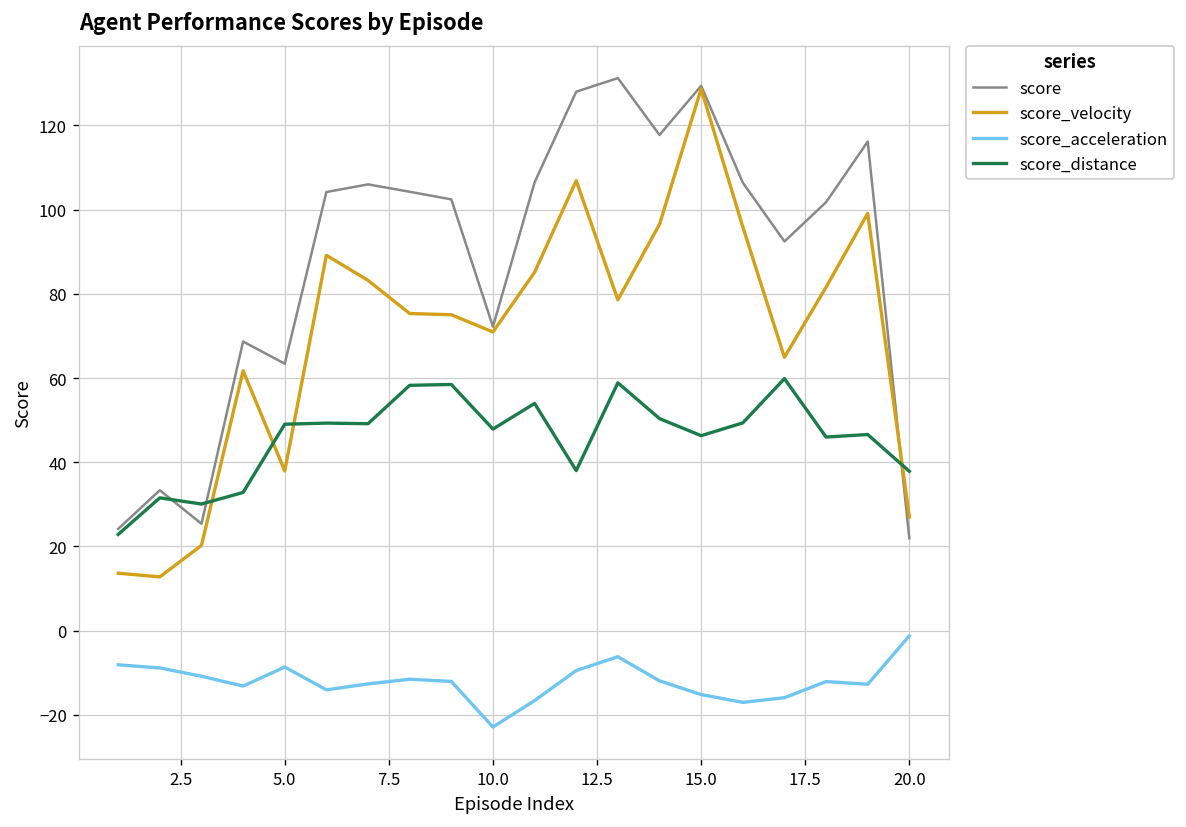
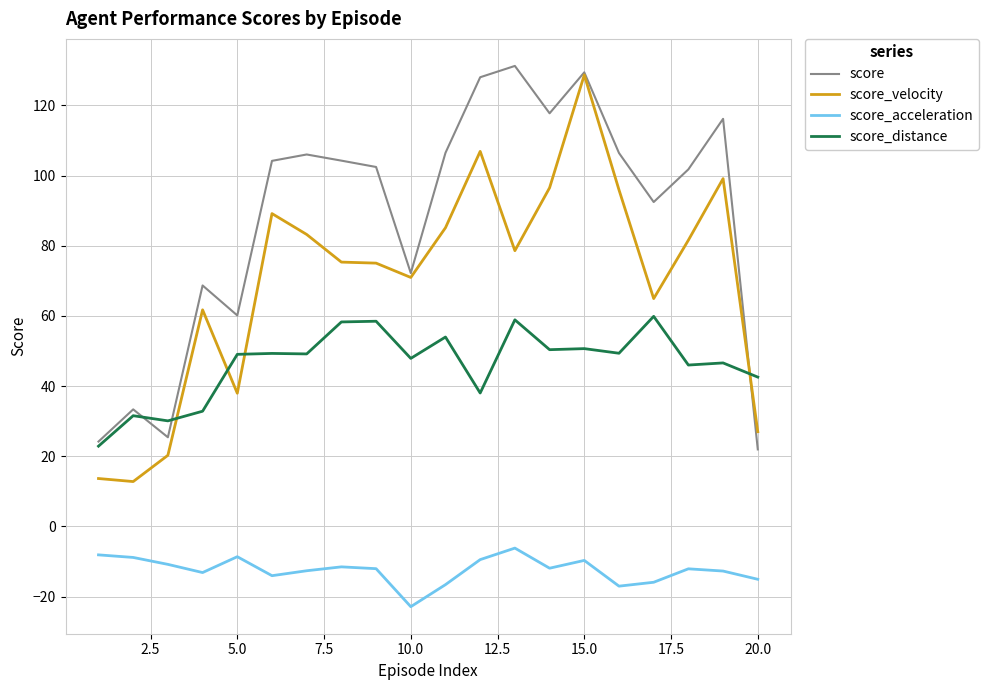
  {
    "score": {
-     "5.0": 63,
+     "5.0": 60,
      "10.0": 72,
      "15.0": 129,
      "20.0": 22
    },
    "score_velocity": {
      "5.0": 38,
      "10.0": 71,
      "15.0": 129,
      "20.0": 27
    },
    "score_acceleration": {
      "5.0": -9,
      "10.0": -23,
-     "15.0": -15,
-     "20.0": -1
+     "15.0": -10,
+     "20.0": -15
    },
    "score_distance": {
      "5.0": 49,
      "10.0": 48,
-     "15.0": 46,
-     "20.0": 38
+     "15.0": 51,
+     "20.0": 43
    }
  }
